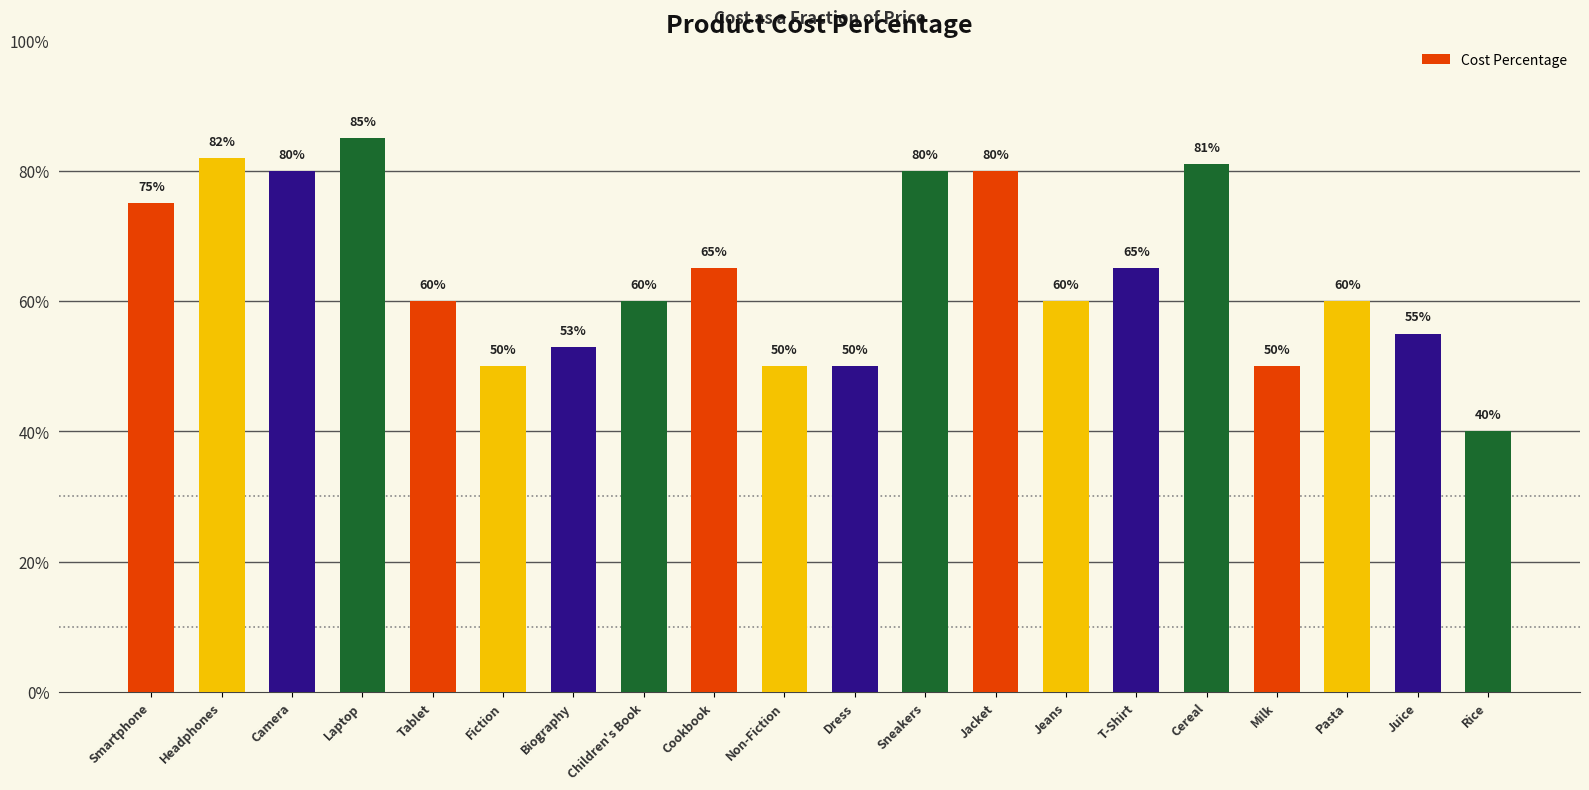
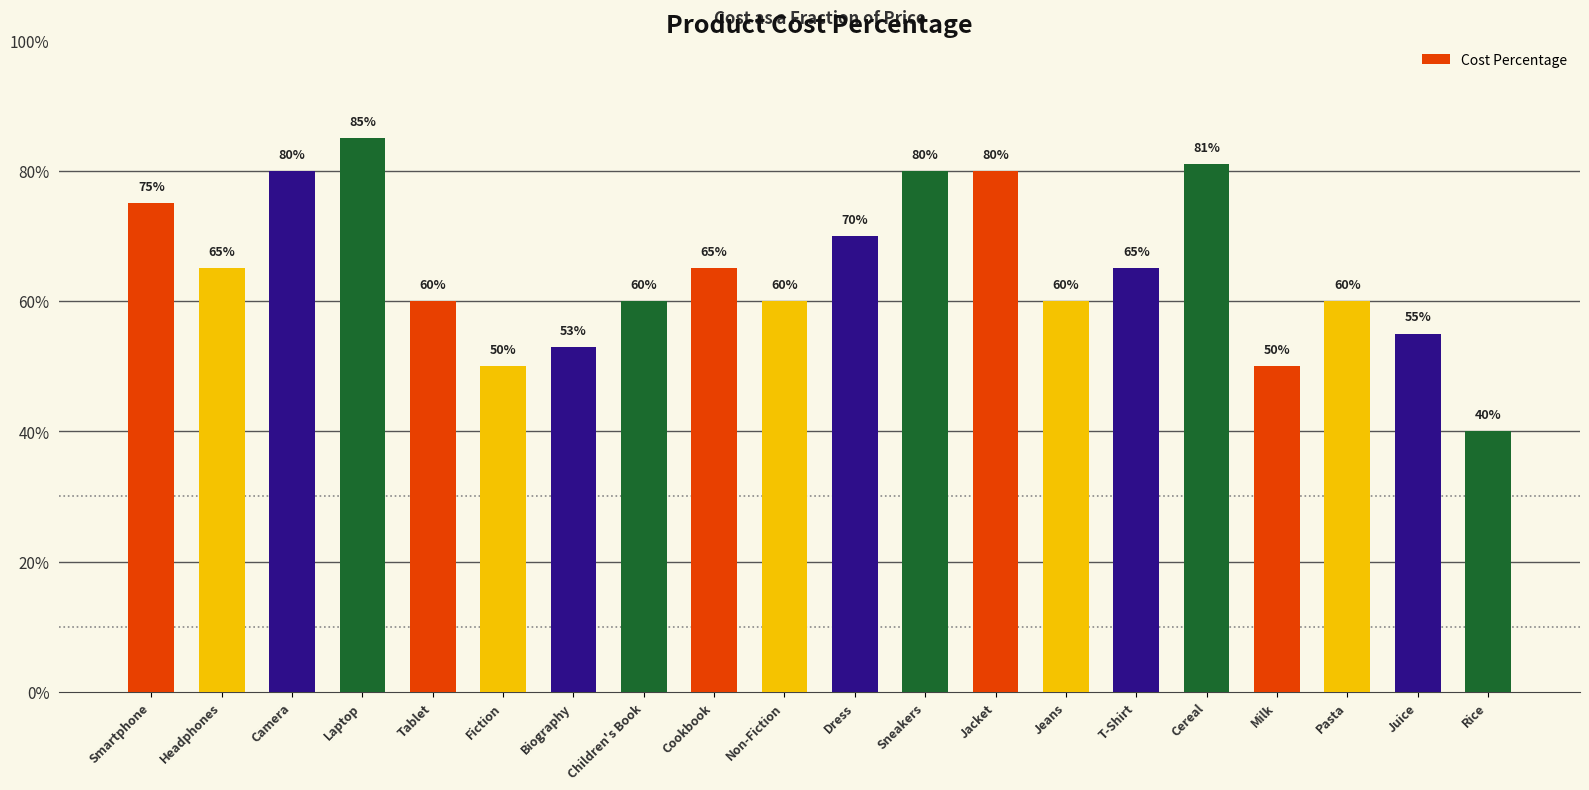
  {
    "Smartphone": "75%",
-   "Headphones": "82%",
+   "Headphones": "65%",
    "Camera": "80%",
    "Laptop": "85%",
    "Tablet": "60%",
    "Fiction": "50%",
    "Biography": "53%",
    "Children's Book": "60%",
    "Cookbook": "65%",
-   "Non-Fiction": "50%",
-   "Dress": "50%",
+   "Non-Fiction": "60%",
+   "Dress": "70%",
    "Sneakers": "80%",
    "Jacket": "80%",
    "Jeans": "60%",
    "T-Shirt": "65%",
    "Cereal": "81%",
    "Milk": "50%",
    "Pasta": "60%",
    "Juice": "55%",
    "Rice": "40%"
  }
